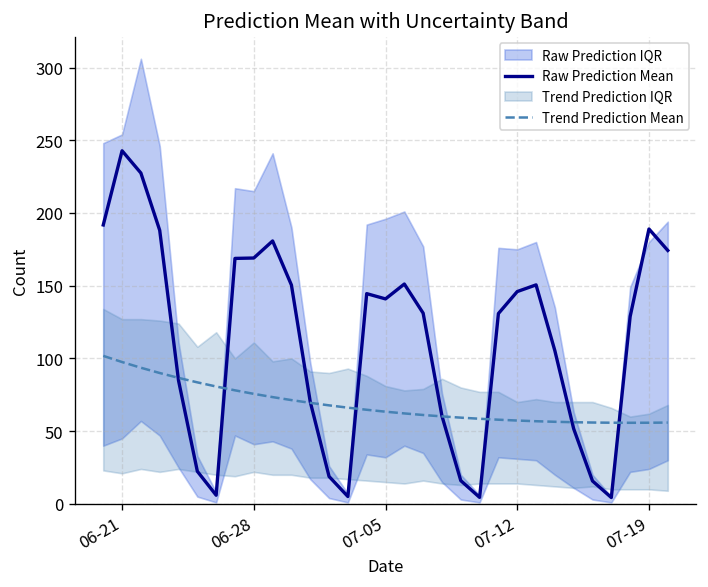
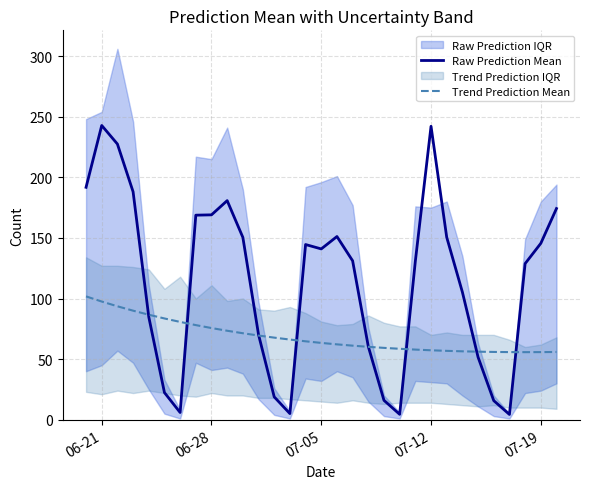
  {
    "Raw Prediction Mean": {
      "06-21": 243,
      "06-28": 169,
      "07-05": 141,
-     "07-12": 146,
-     "07-19": 189
+     "07-12": 242,
+     "07-19": 146
    }
  }
